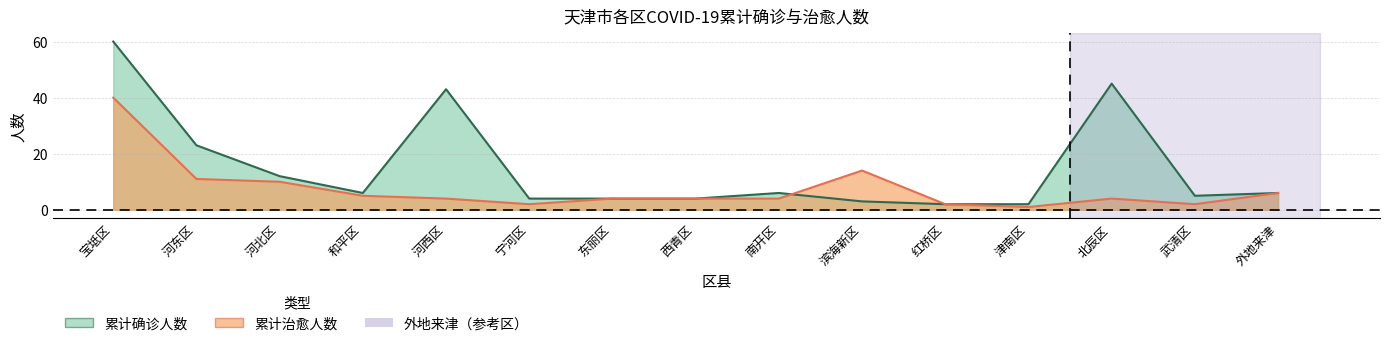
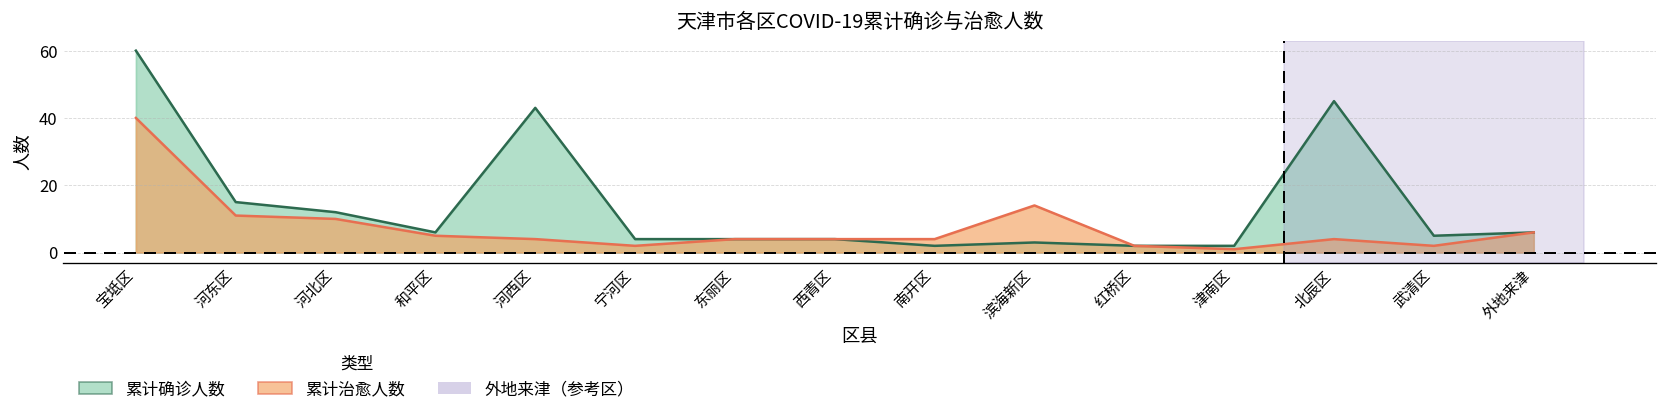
  {
    "累计确诊人数": {
      "宝坻区": 60,
-     "河东区": 23,
+     "河东区": 15,
      "河北区": 12,
      "和平区": 6,
      "河西区": 43,
      "宁河区": 4,
-     "南开区": 6,
+     "南开区": 2,
      "滨海新区": 3,
      "津南区": 2,
      "北辰区": 45,
      "武清区": 5
    },
    "累计治愈人数": {
      "宝坻区": 40,
      "河东区": 11,
      "河北区": 10,
      "和平区": 5,
      "河西区": 4,
      "宁河区": 2,
      "南开区": 4,
      "滨海新区": 14,
      "津南区": 1,
      "北辰区": 4,
      "武清区": 2
    }
  }
